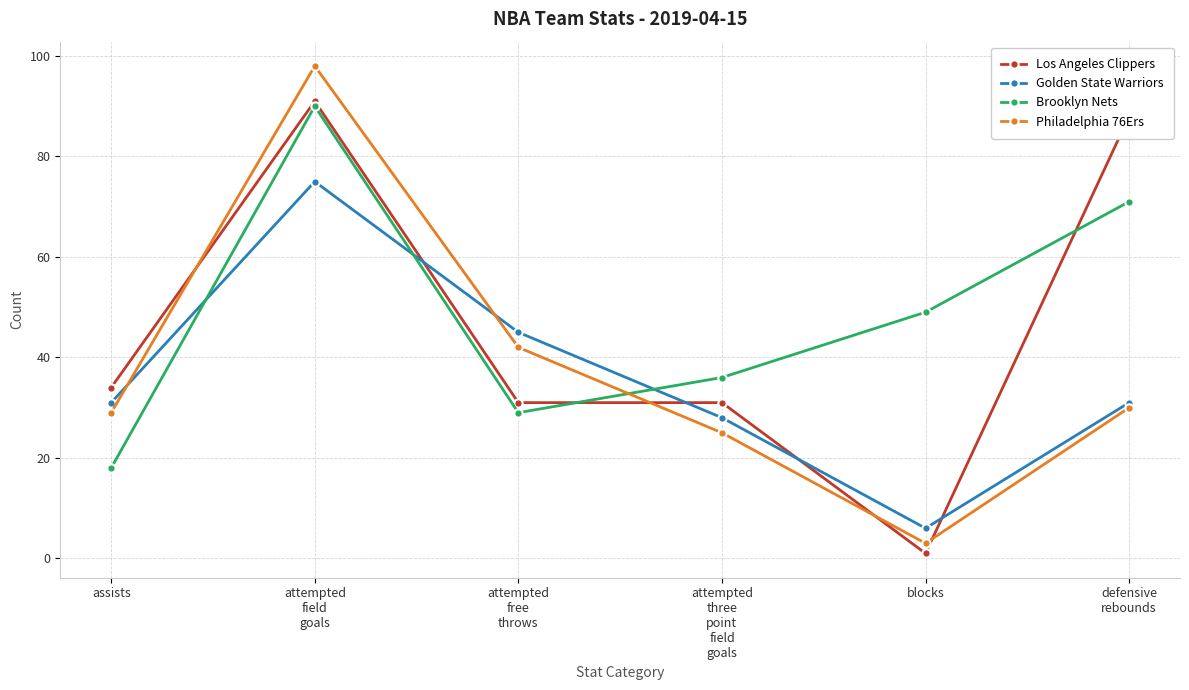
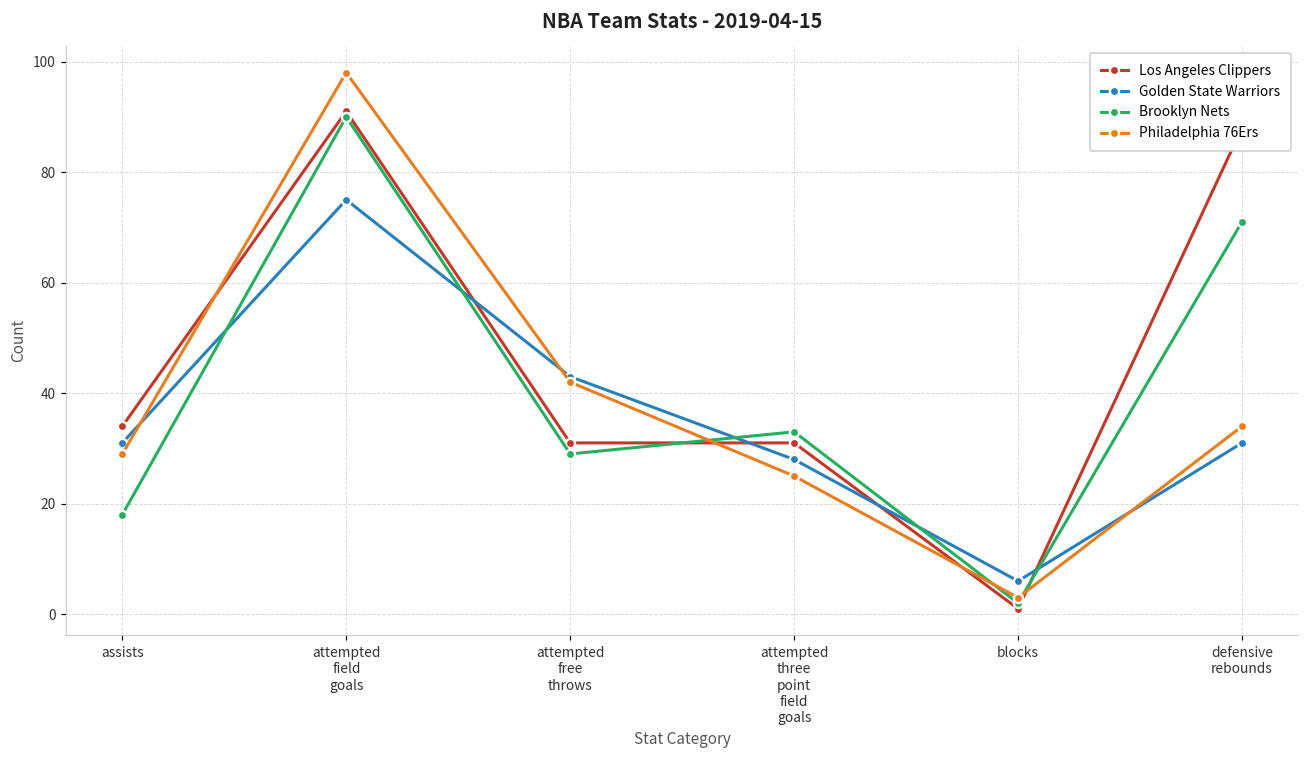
  {
    "Los Angeles Clippers": {
      "assists": 34,
      "attempted field goals": 91,
      "attempted free throws": 31,
      "attempted three point field goals": 31,
      "blocks": 1
    },
    "Golden State Warriors": {
      "assists": 31,
      "attempted field goals": 75,
-     "attempted free throws": 45,
+     "attempted free throws": 43,
      "attempted three point field goals": 28,
      "blocks": 6,
      "defensive rebounds": 31
    },
    "Brooklyn Nets": {
      "assists": 18,
      "attempted field goals": 90,
      "attempted free throws": 29,
-     "attempted three point field goals": 36,
-     "blocks": 49,
+     "attempted three point field goals": 33,
+     "blocks": 2,
      "defensive rebounds": 71
    },
    "Philadelphia 76Ers": {
      "assists": 29,
      "attempted field goals": 98,
      "attempted free throws": 42,
      "attempted three point field goals": 25,
      "blocks": 3,
-     "defensive rebounds": 30
+     "defensive rebounds": 34
    }
  }
